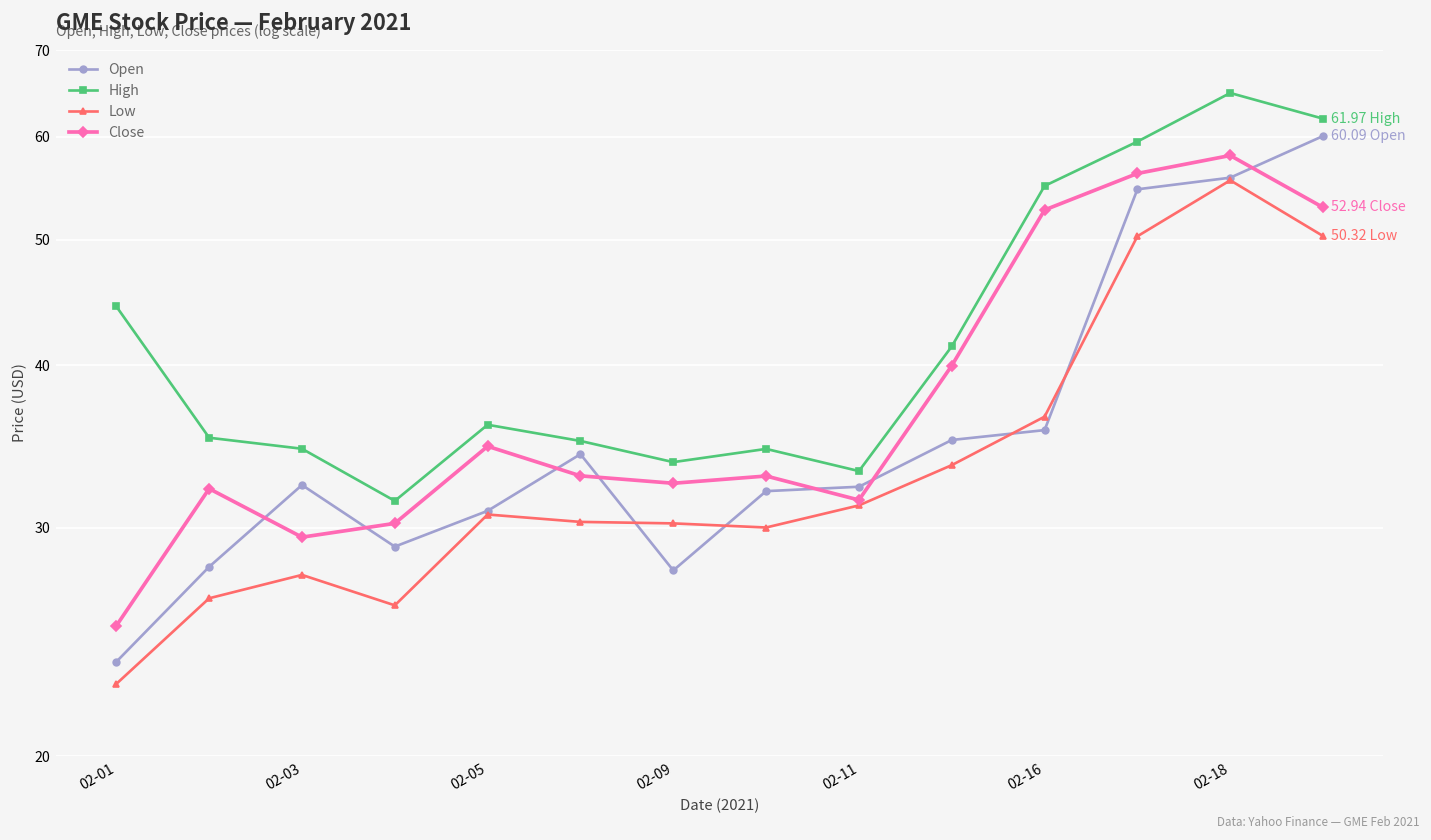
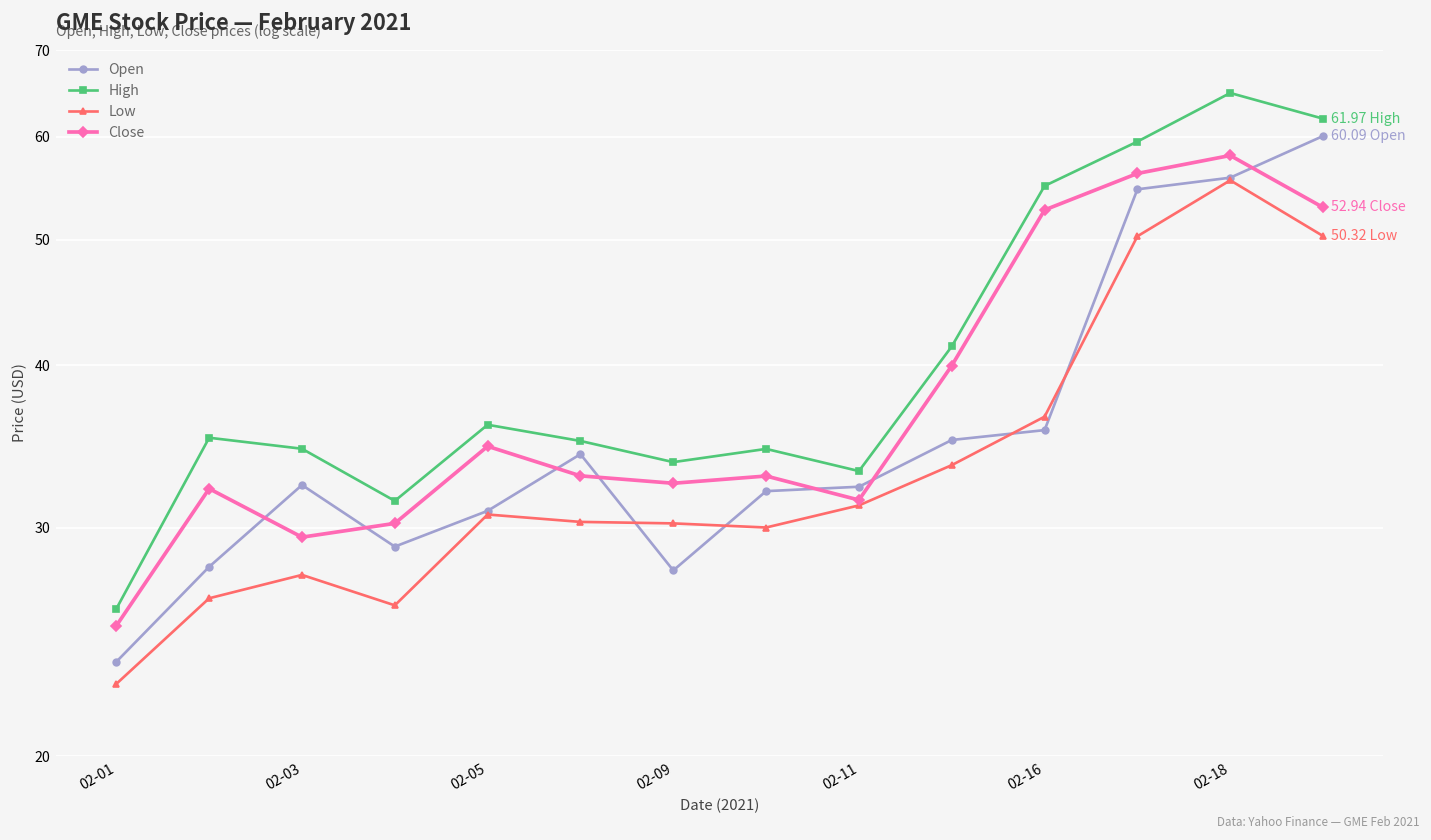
  {
    "Open": {
      "02-01": 23.6,
      "02-03": 32.4,
      "02-05": 30.9,
      "02-09": 27.8,
      "02-11": 32.3,
      "02-16": 35.7
    },
    "High": {
-     "02-01": 44.4,
+     "02-01": 26.0,
      "02-03": 34.5,
      "02-05": 36.0,
      "02-09": 33.7,
      "02-11": 33.2,
      "02-16": 55,
      "02-18": 65
    },
    "Low": {
      "02-01": 22.7,
      "02-03": 27.6,
      "02-05": 30.7,
      "02-09": 30.2,
      "02-11": 31.2,
      "02-16": 36.5
    },
    "Close": {
      "02-01": 25.2,
      "02-03": 29.5,
      "02-05": 34.7,
      "02-09": 32.5,
      "02-11": 31.5,
      "02-16": 53,
      "02-18": 58
    }
  }
